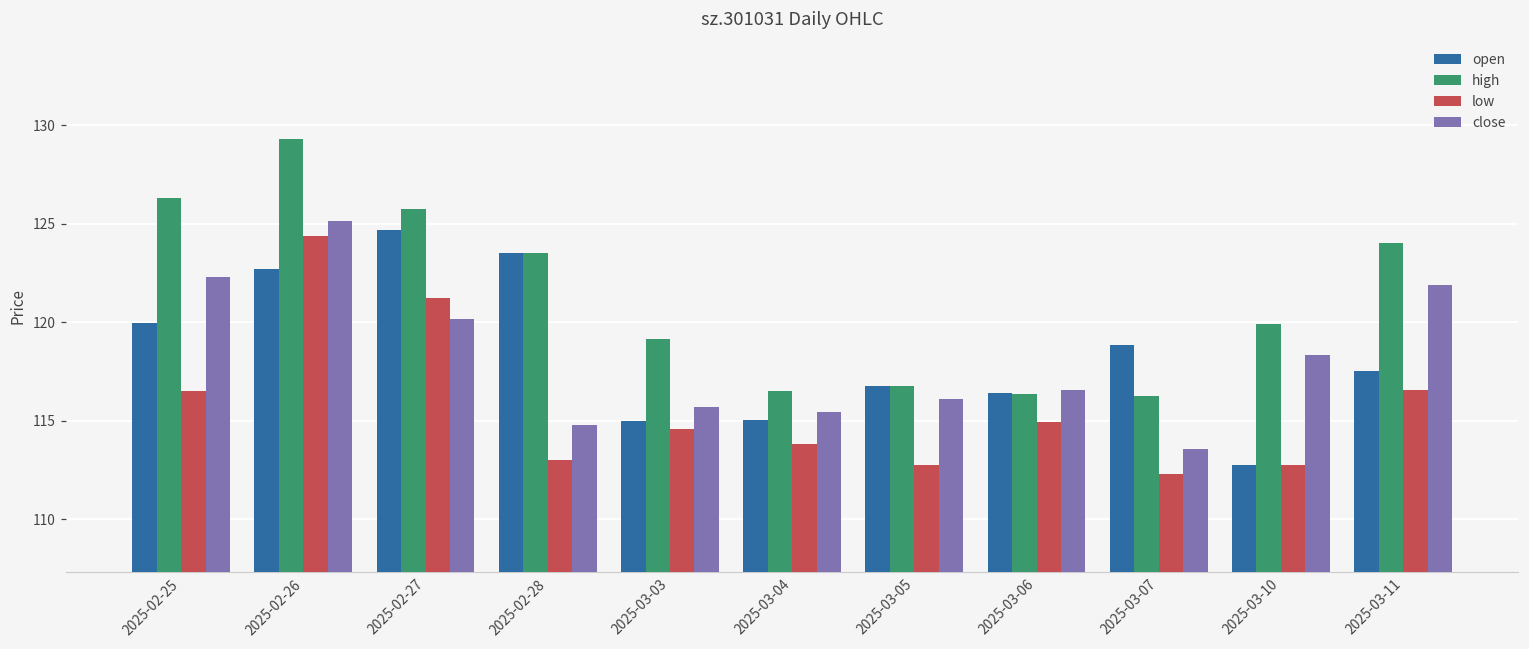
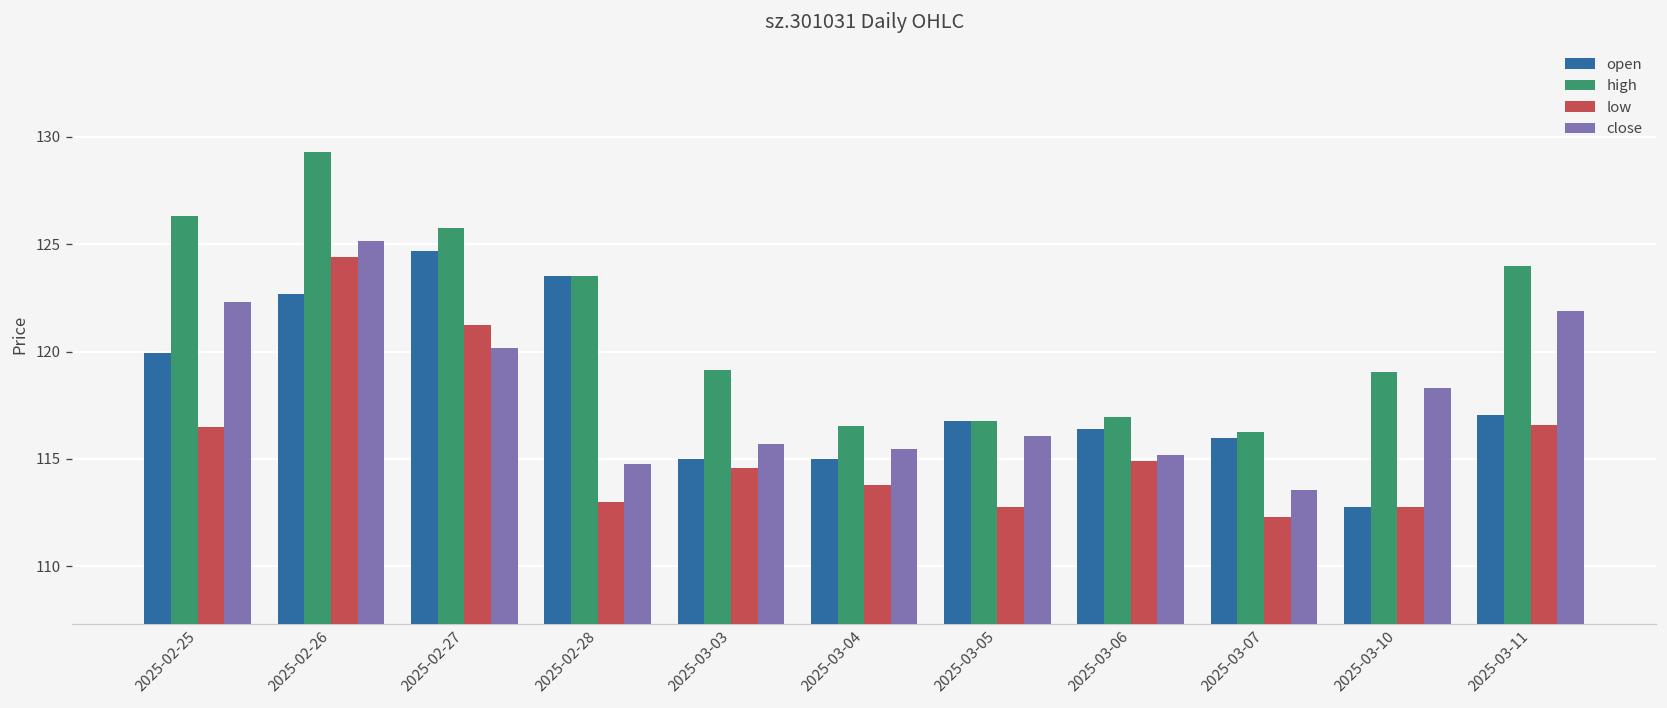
  {
    "open": {
      "2025-02-25": 120.0,
      "2025-02-26": 122.7,
      "2025-02-27": 124.7,
      "2025-02-28": 123.5,
      "2025-03-03": 115.0,
      "2025-03-04": 115.0,
      "2025-03-05": 116.8,
      "2025-03-06": 116.4,
-     "2025-03-07": 118.9,
+     "2025-03-07": 116.0,
      "2025-03-10": 112.8,
-     "2025-03-11": 117.5
+     "2025-03-11": 117.0
    },
    "high": {
      "2025-02-25": 126.3,
      "2025-02-26": 129.3,
      "2025-02-27": 125.8,
      "2025-02-28": 123.5,
      "2025-03-03": 119.2,
      "2025-03-04": 116.5,
      "2025-03-05": 116.8,
-     "2025-03-06": 116.3,
+     "2025-03-06": 117.0,
      "2025-03-07": 116.2,
-     "2025-03-10": 119.9,
+     "2025-03-10": 119.1,
      "2025-03-11": 124.0
    },
    "low": {
      "2025-02-25": 116.5,
      "2025-02-26": 124.4,
      "2025-02-27": 121.2,
      "2025-02-28": 113.0,
      "2025-03-03": 114.6,
      "2025-03-04": 113.8,
      "2025-03-05": 112.8,
      "2025-03-06": 114.9,
      "2025-03-07": 112.3,
      "2025-03-10": 112.8,
      "2025-03-11": 116.6
    },
    "close": {
      "2025-02-25": 122.3,
      "2025-02-26": 125.2,
      "2025-02-27": 120.2,
      "2025-02-28": 114.8,
      "2025-03-03": 115.7,
      "2025-03-04": 115.5,
      "2025-03-05": 116.1,
-     "2025-03-06": 116.6,
+     "2025-03-06": 115.2,
      "2025-03-07": 113.6,
      "2025-03-10": 118.3,
      "2025-03-11": 121.9
    }
  }
